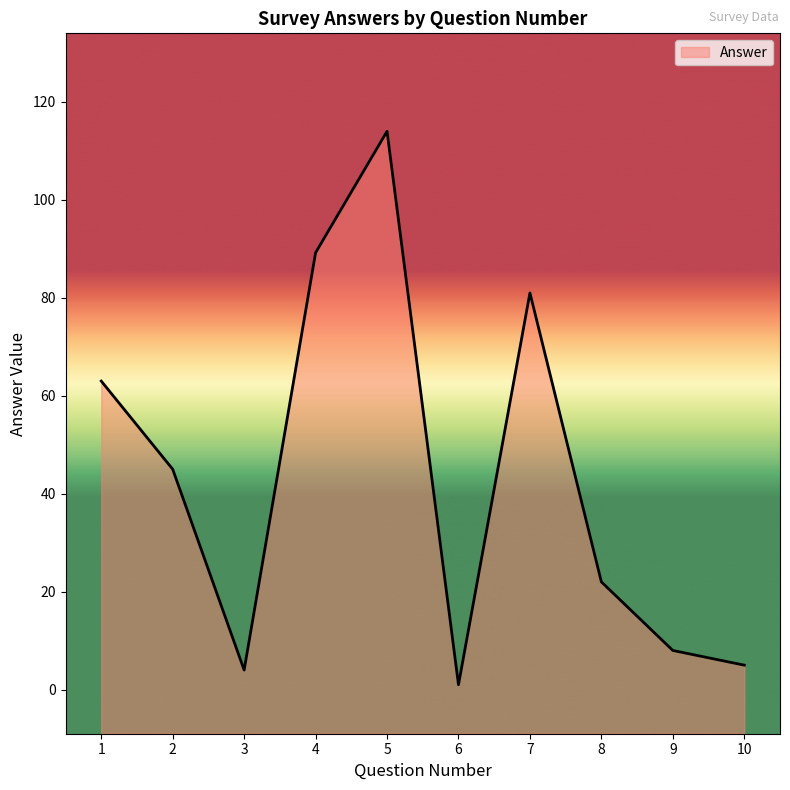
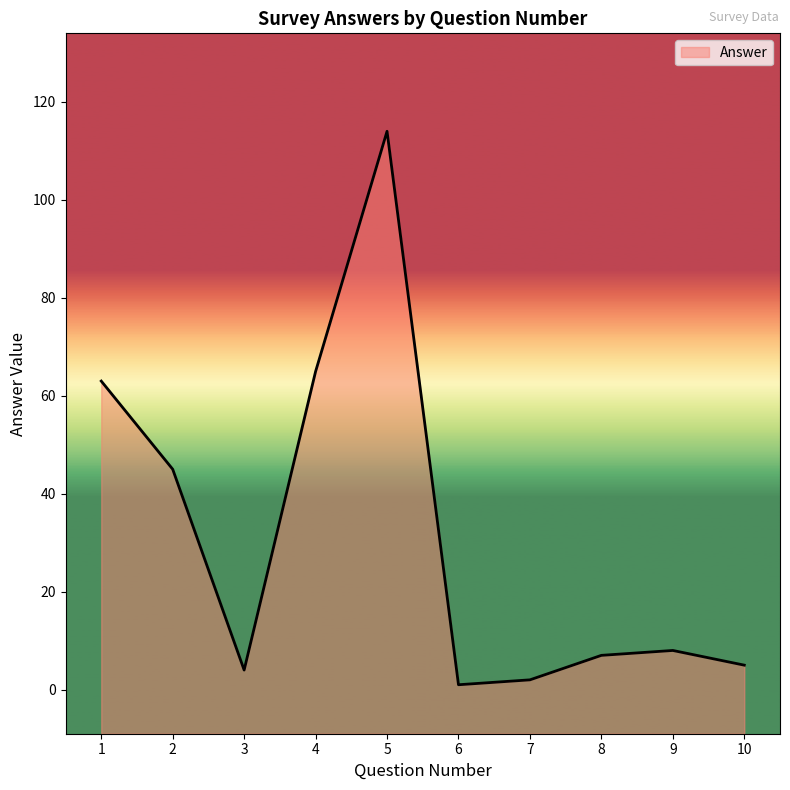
  {
    "1": 63,
    "2": 45,
    "3": 4,
-   "4": 89,
+   "4": 65,
    "5": 114,
    "6": 1,
-   "7": 81,
-   "8": 22,
+   "7": 2,
+   "8": 7,
    "9": 8,
    "10": 5
  }
